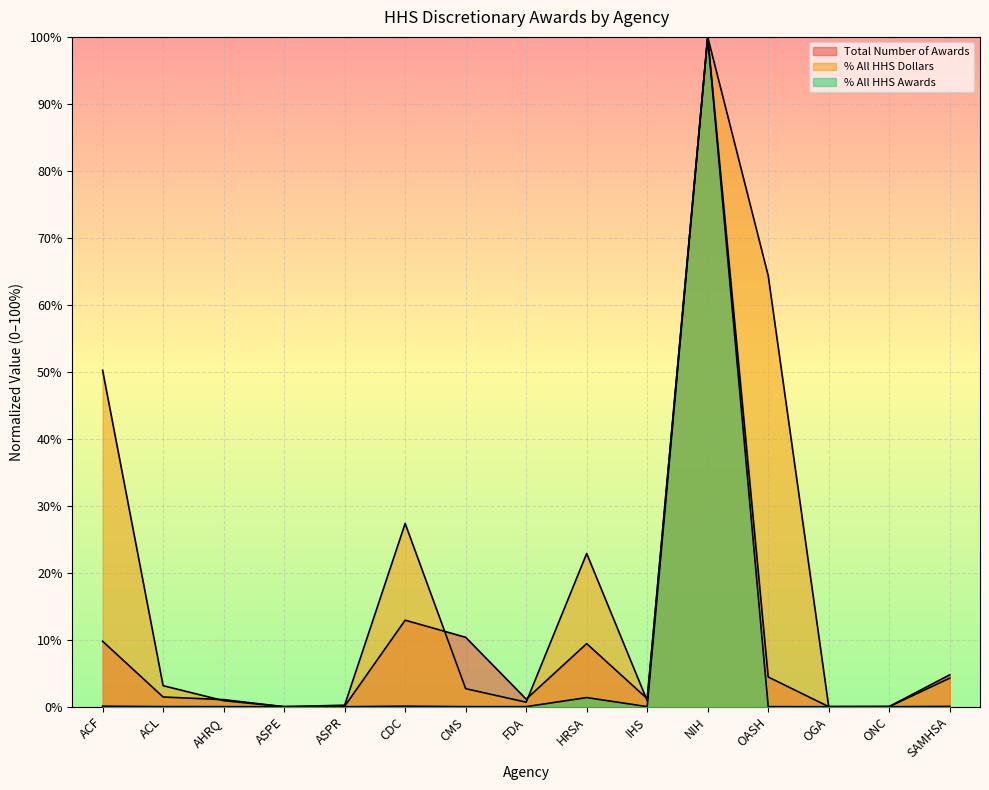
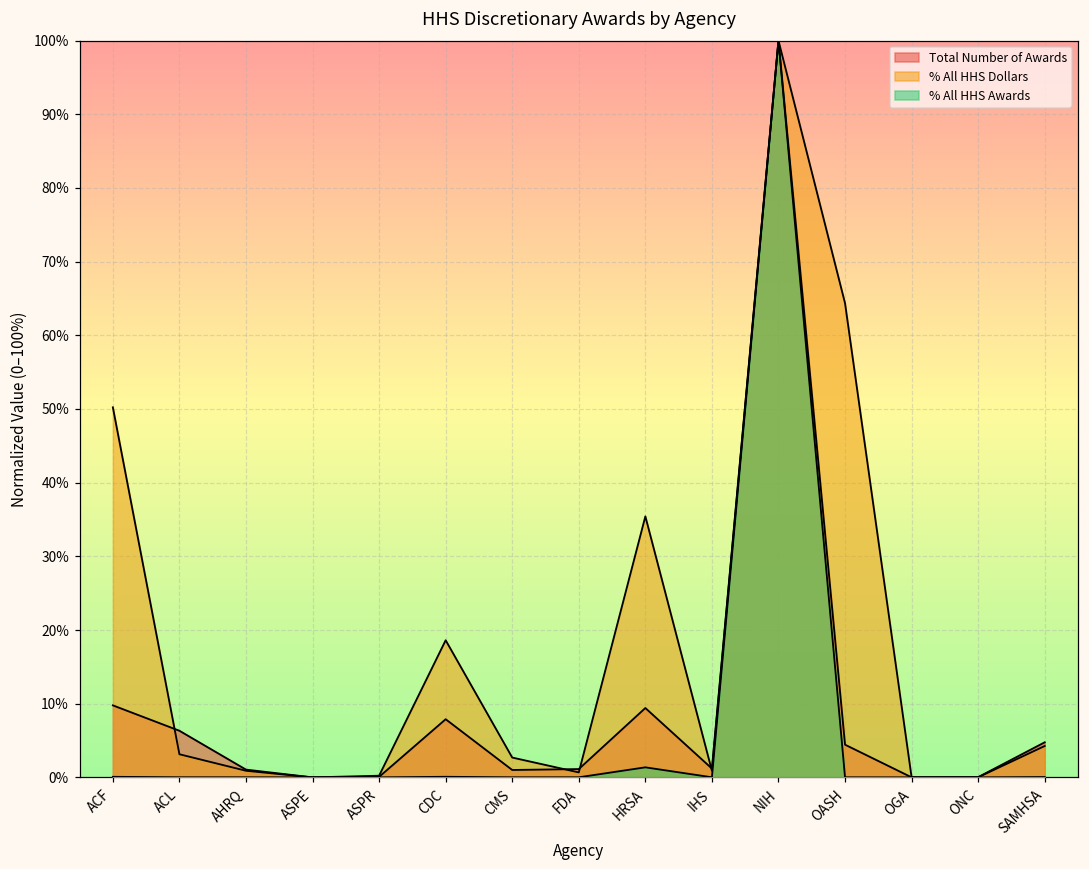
  {
    "Total Number of Awards": {
      "ACF": "10%",
-     "ACL": "1%",
-     "CDC": "13%",
-     "CMS": "10%",
+     "ACL": "6%",
+     "CDC": "8%",
+     "CMS": "1%",
      "FDA": "1%",
      "HRSA": "9%",
      "OASH": "4%",
      "SAMHSA": "5%"
    },
    "% All HHS Dollars": {
      "ACF": "50%",
      "ACL": "3%",
-     "CDC": "27%",
+     "CDC": "19%",
      "CMS": "3%",
      "FDA": "1%",
-     "HRSA": "23%",
+     "HRSA": "35%",
      "OASH": "64%",
      "SAMHSA": "4%"
    },
    "% All HHS Awards": {
      "ACF": "0%",
      "ACL": "0%",
      "AHRQ": "0%",
      "CDC": "0%",
      "CMS": "0%",
      "FDA": "0%",
      "HRSA": "1%",
      "IHS": "0%",
      "OASH": "0%",
      "SAMHSA": "0%"
    }
  }
